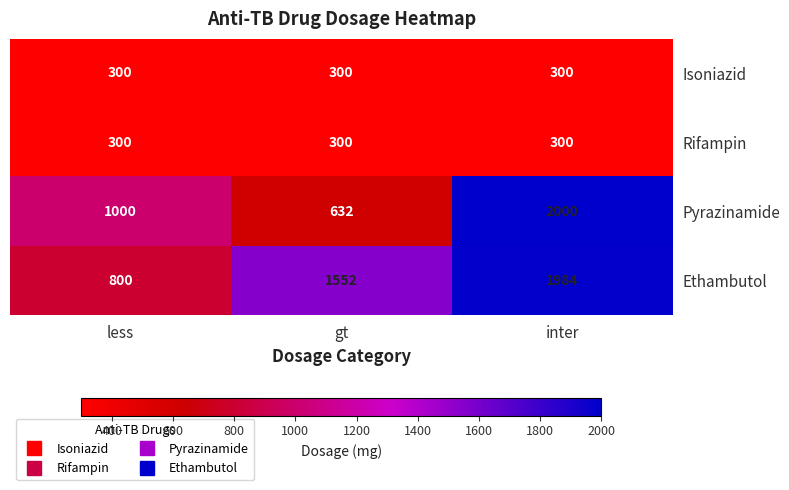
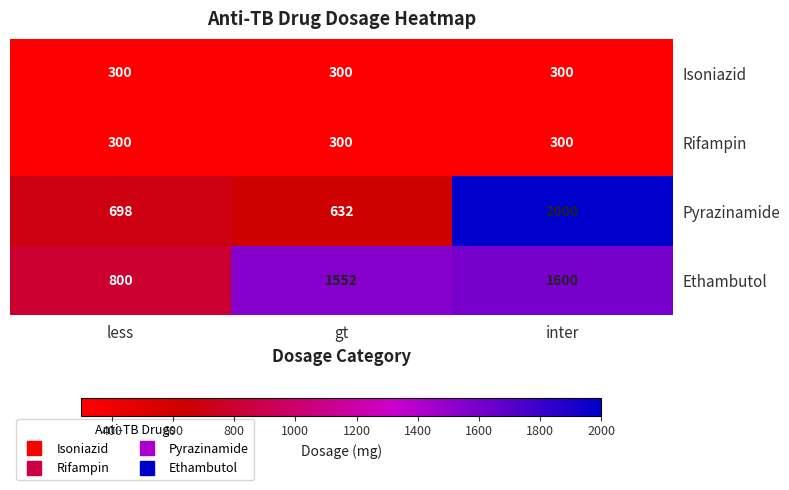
  {
    "Isoniazid": {
      "less": 300,
      "gt": 300,
      "inter": 300
    },
    "Rifampin": {
      "less": 300,
      "gt": 300,
      "inter": 300
    },
    "Pyrazinamide": {
-     "less": 1000,
+     "less": 698,
      "gt": 632,
      "inter": 2000
    },
    "Ethambutol": {
      "less": 800,
      "gt": 1552,
-     "inter": 1984
+     "inter": 1600
    }
  }
